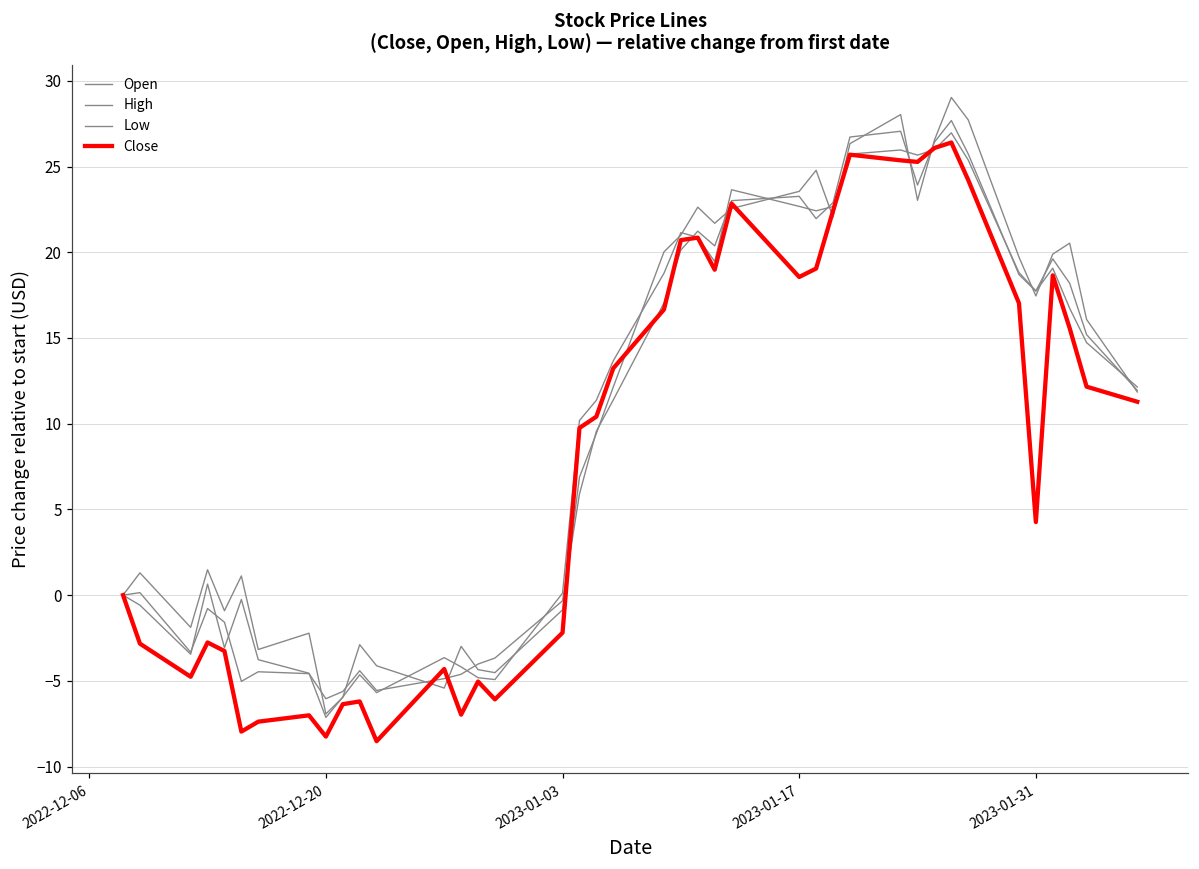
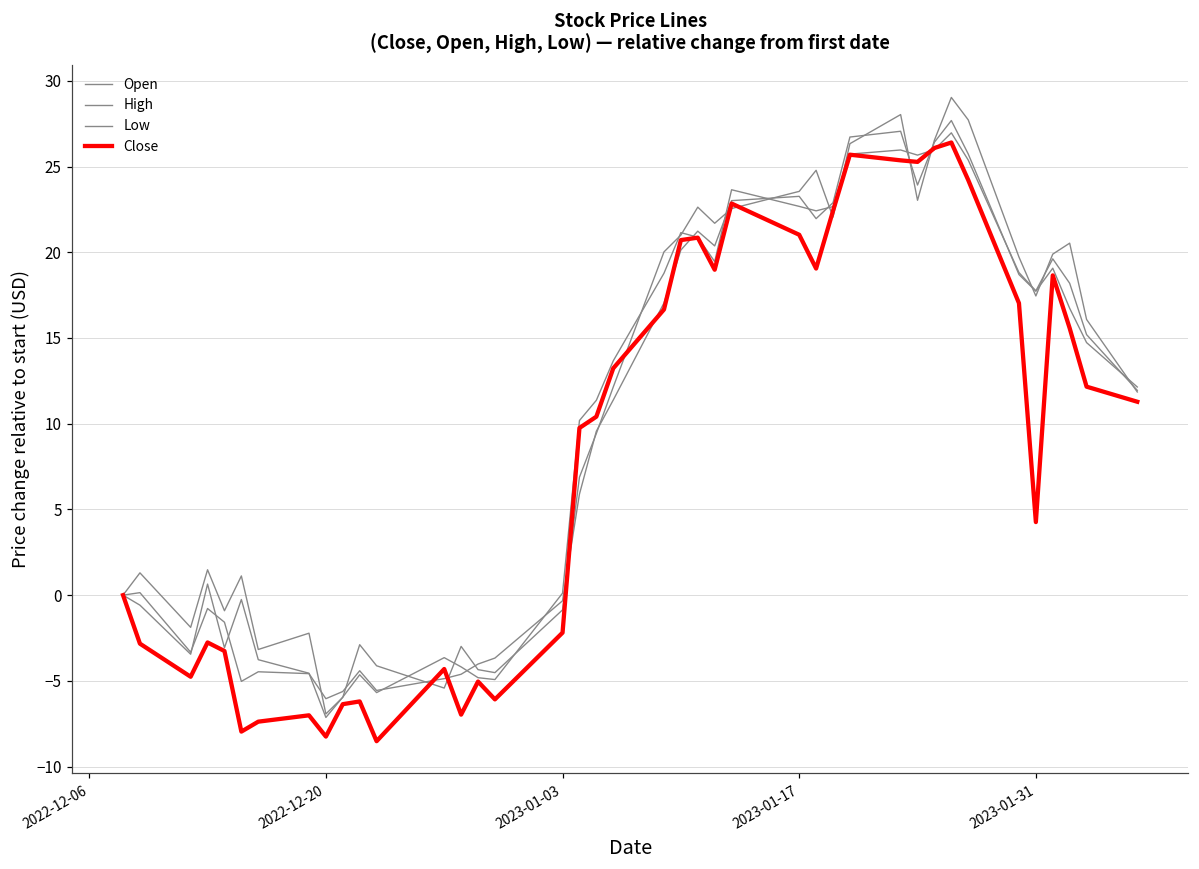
  {
    "Close": {
      "2022-12-20": -8.3,
      "2023-01-03": -2.2,
-     "2023-01-17": 18.6,
+     "2023-01-17": 21.0,
      "2023-01-31": 4.3
    }
  }
